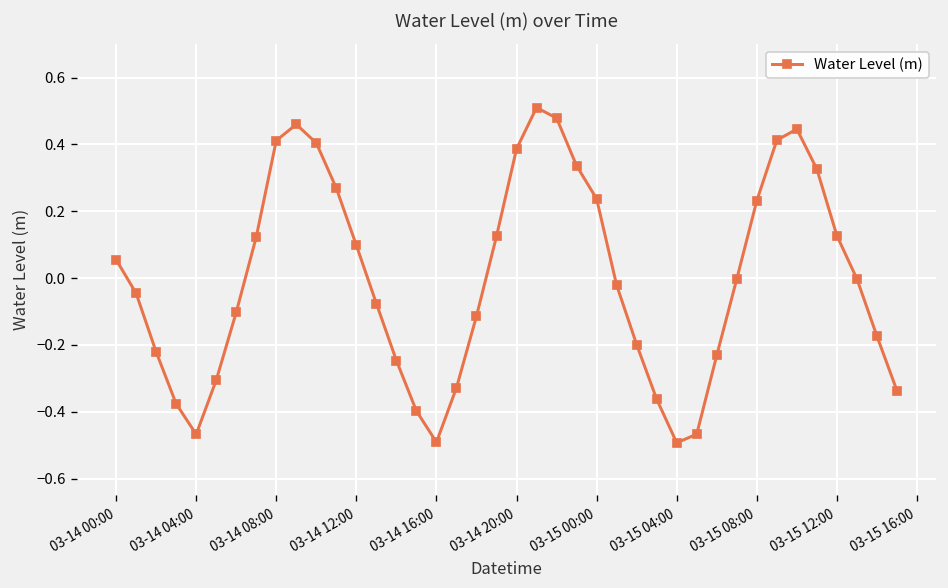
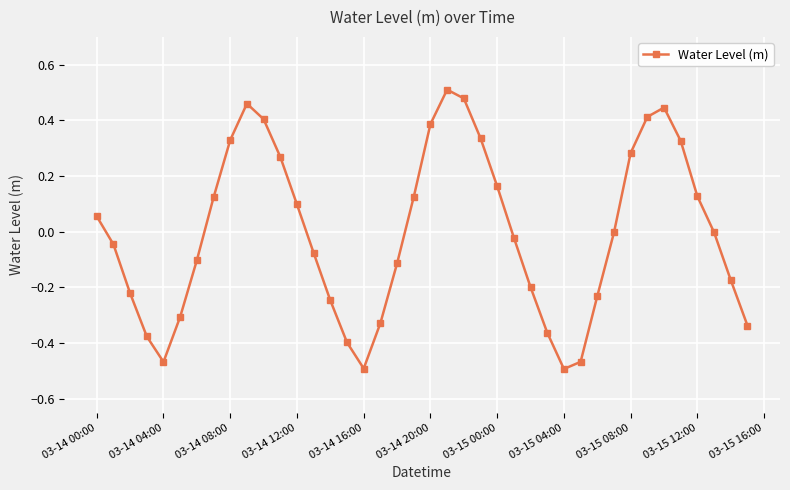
  {
    "03-14 00:00": 0.06,
    "03-14 04:00": -0.47,
-   "03-14 08:00": 0.41,
+   "03-14 08:00": 0.33,
    "03-14 12:00": 0.10,
    "03-14 16:00": -0.49,
    "03-14 20:00": 0.39,
-   "03-15 00:00": 0.24,
+   "03-15 00:00": 0.16,
    "03-15 04:00": -0.49,
-   "03-15 08:00": 0.23,
+   "03-15 08:00": 0.28,
    "03-15 12:00": 0.13
  }
